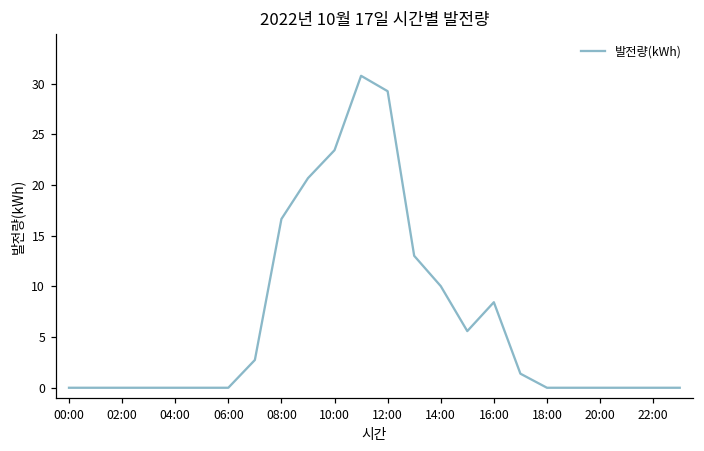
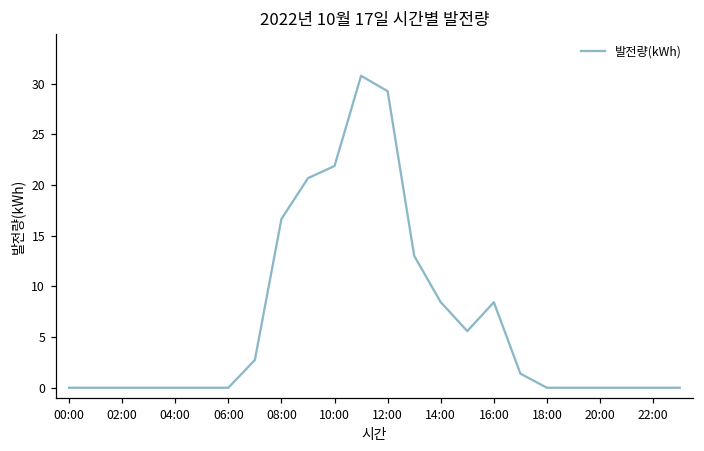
  {
    "00:00": 0,
    "02:00": 0,
    "04:00": 0,
    "06:00": 0,
    "08:00": 17,
-   "10:00": 23,
+   "10:00": 22,
    "12:00": 29,
-   "14:00": 10,
+   "14:00": 8,
    "16:00": 8,
    "18:00": 0,
    "20:00": 0,
    "22:00": 0
  }
